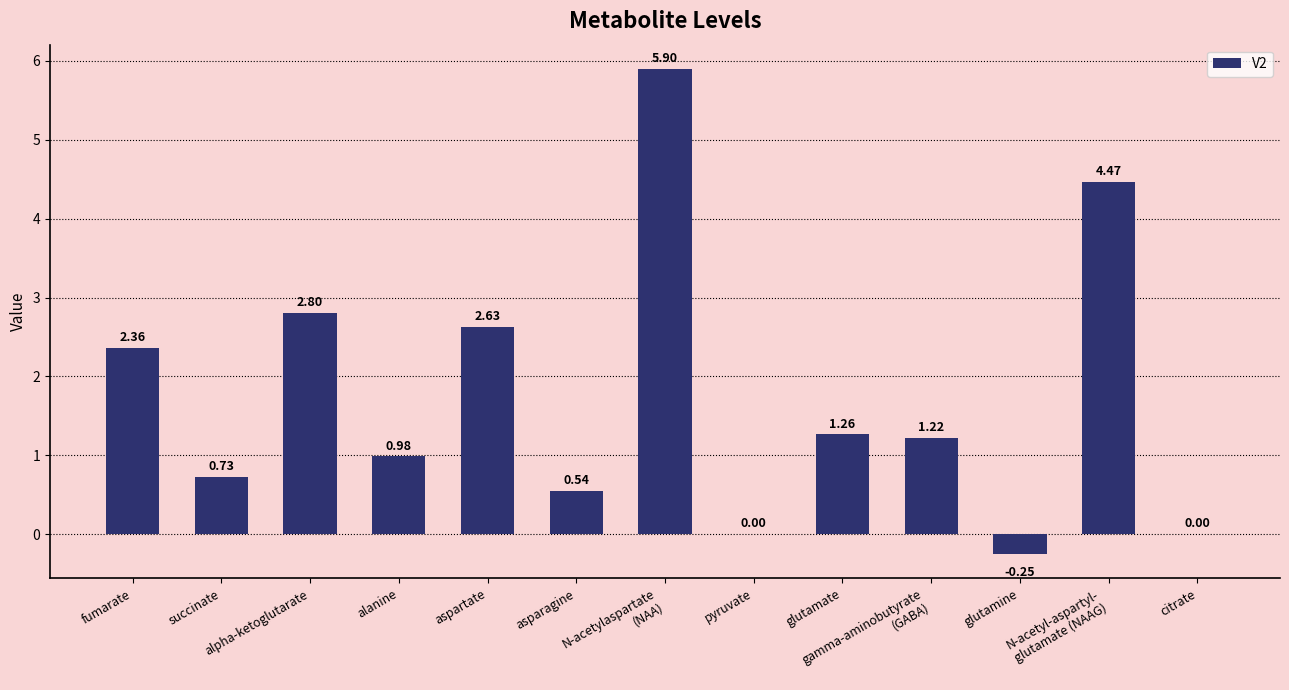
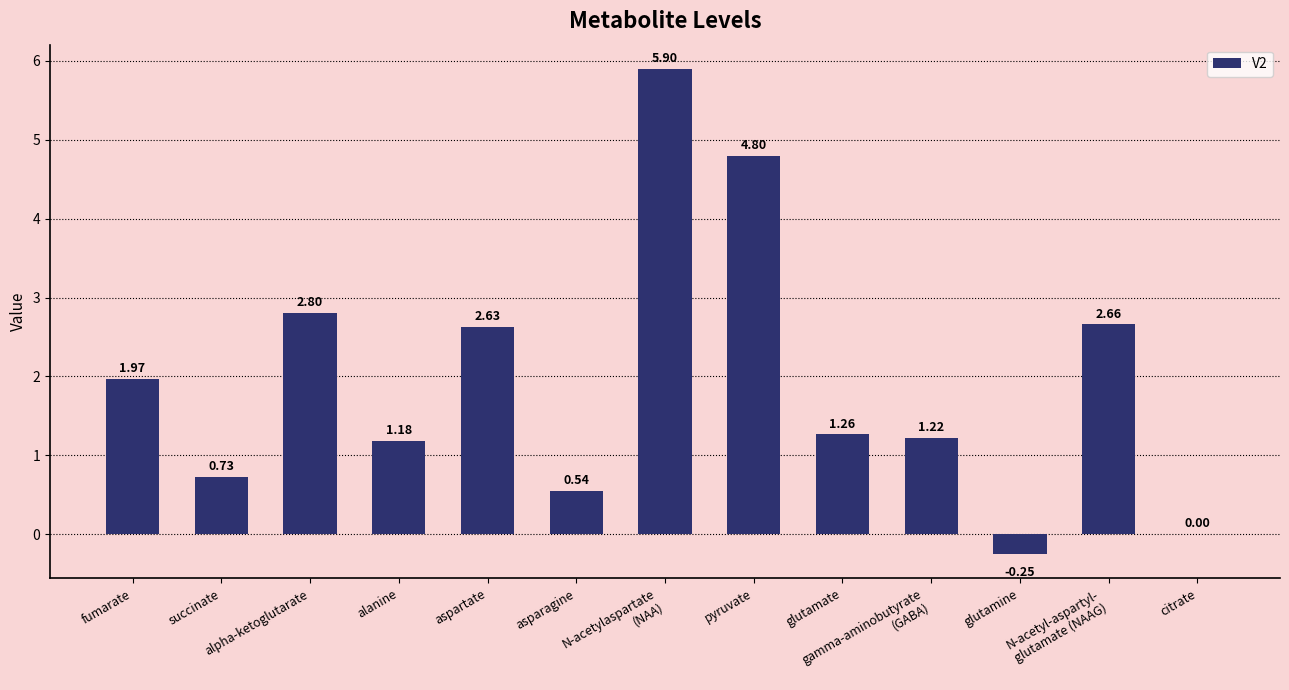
  {
-   "fumarate": 2.36,
+   "fumarate": 1.97,
    "succinate": 0.73,
    "alpha-ketoglutarate": 2.80,
-   "alanine": 0.98,
+   "alanine": 1.18,
    "aspartate": 2.63,
    "asparagine": 0.54,
    "N-acetylaspartate (NAA)": 5.90,
-   "pyruvate": 0.00,
+   "pyruvate": 4.80,
    "glutamate": 1.26,
    "gamma-aminobutyrate (GABA)": 1.22,
    "glutamine": -0.25,
-   "N-acetyl-aspartyl- glutamate (NAAG)": 4.47,
+   "N-acetyl-aspartyl- glutamate (NAAG)": 2.66,
    "citrate": 0.00
  }
